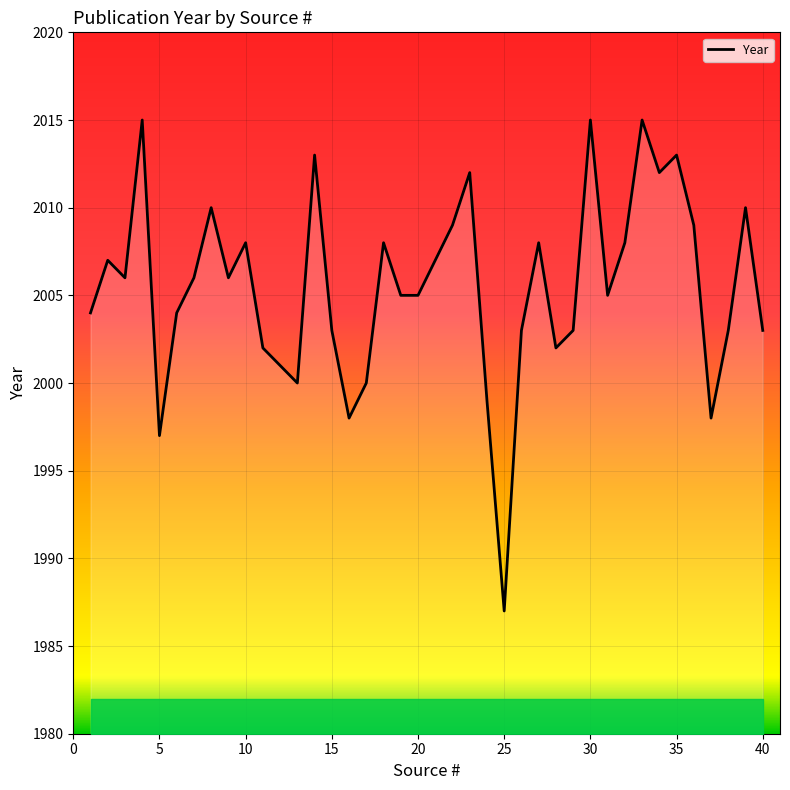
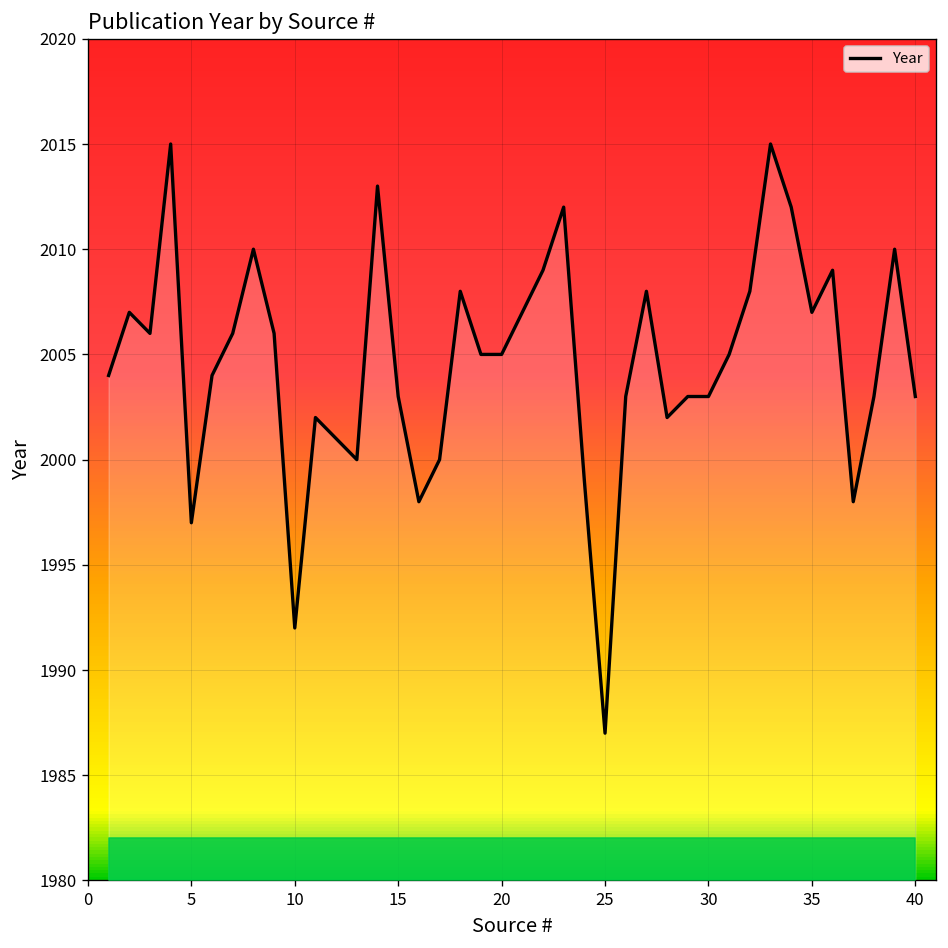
  {
    "Year": {
      "5": 1997,
-     "10": 2008,
+     "10": 1992,
      "15": 2003,
      "20": 2005,
      "25": 1987,
-     "30": 2015,
-     "35": 2013,
+     "30": 2003,
+     "35": 2007,
      "40": 2003
    }
  }
